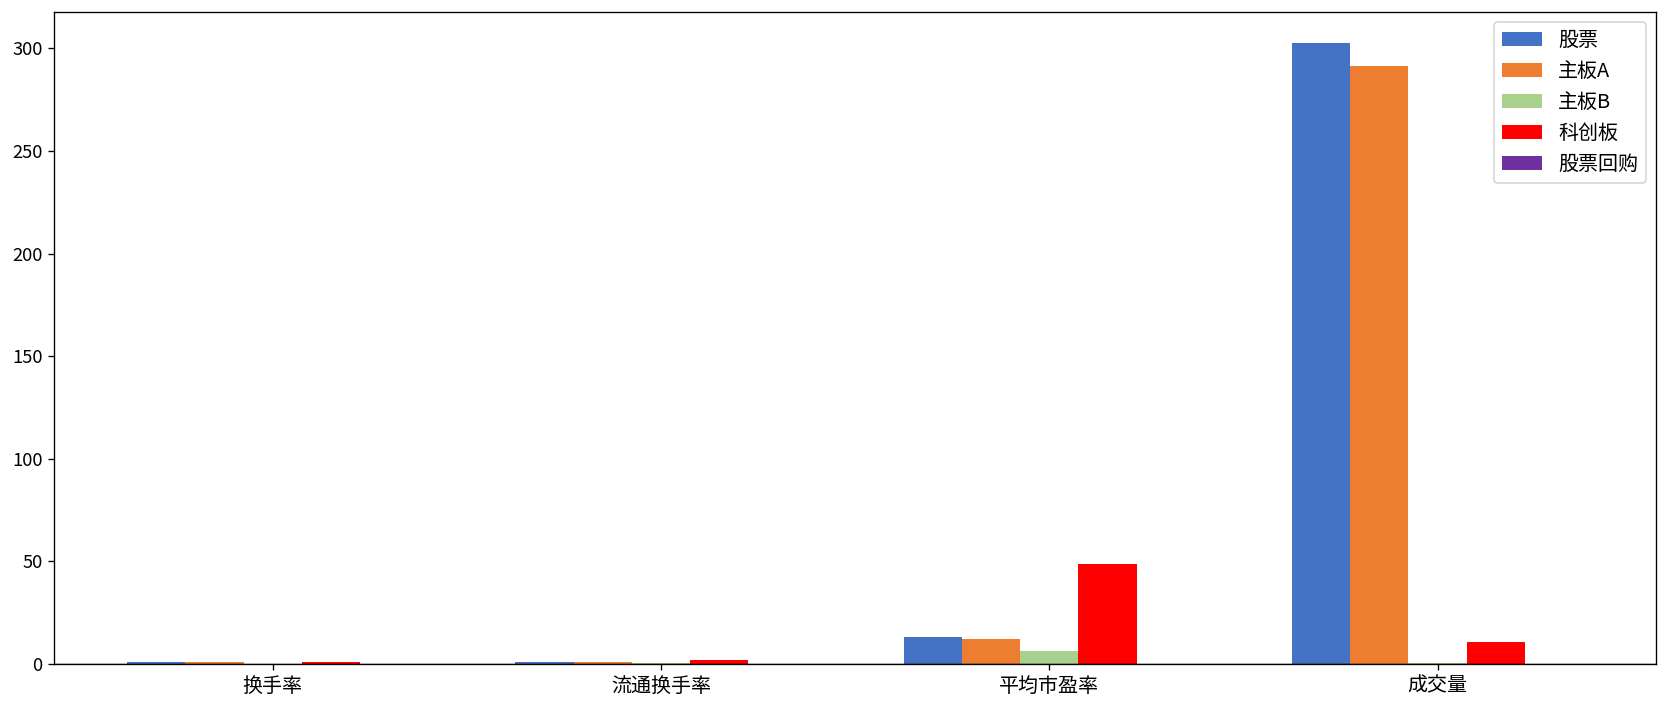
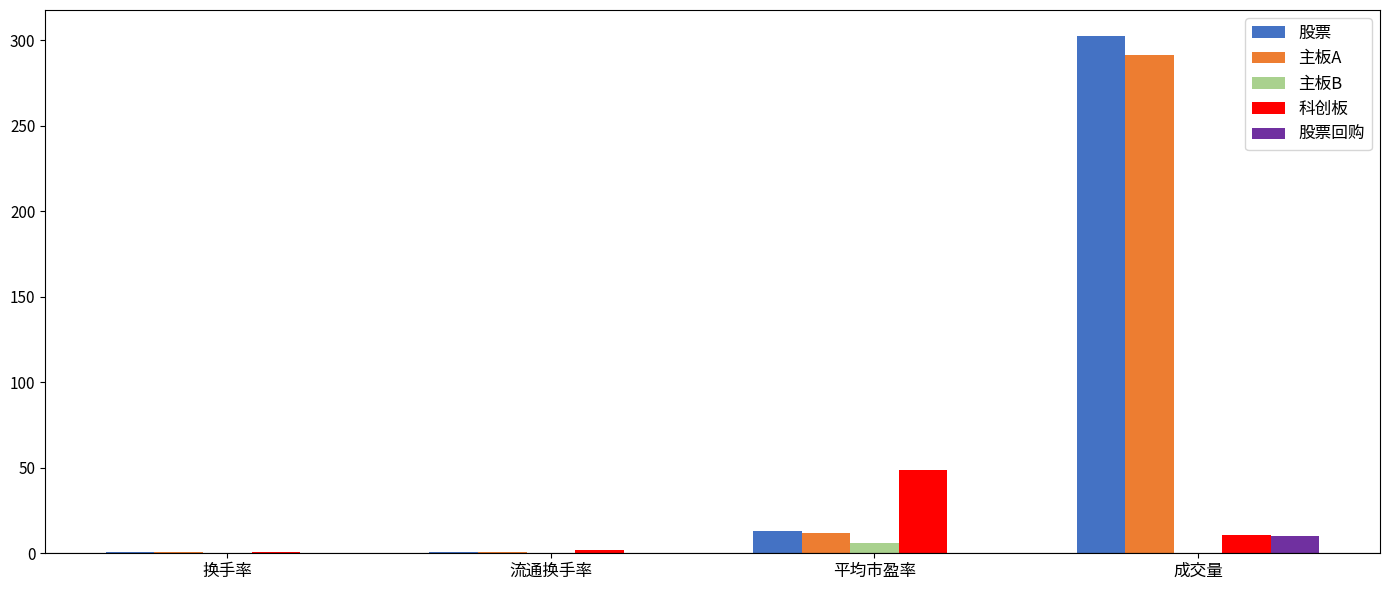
  {
    "股票": {
      "平均市盈率": 13,
      "成交量": 303
    },
    "主板A": {
      "平均市盈率": 12,
      "成交量": 292
    },
    "主板B": {
      "平均市盈率": 6
    },
    "科创板": {
      "流通换手率": 2,
      "平均市盈率": 49,
      "成交量": 11
    },
    "股票回购": {
      "换手率": 0,
      "流通换手率": 0,
      "平均市盈率": 0,
-     "成交量": 0
+     "成交量": 10
    }
  }
